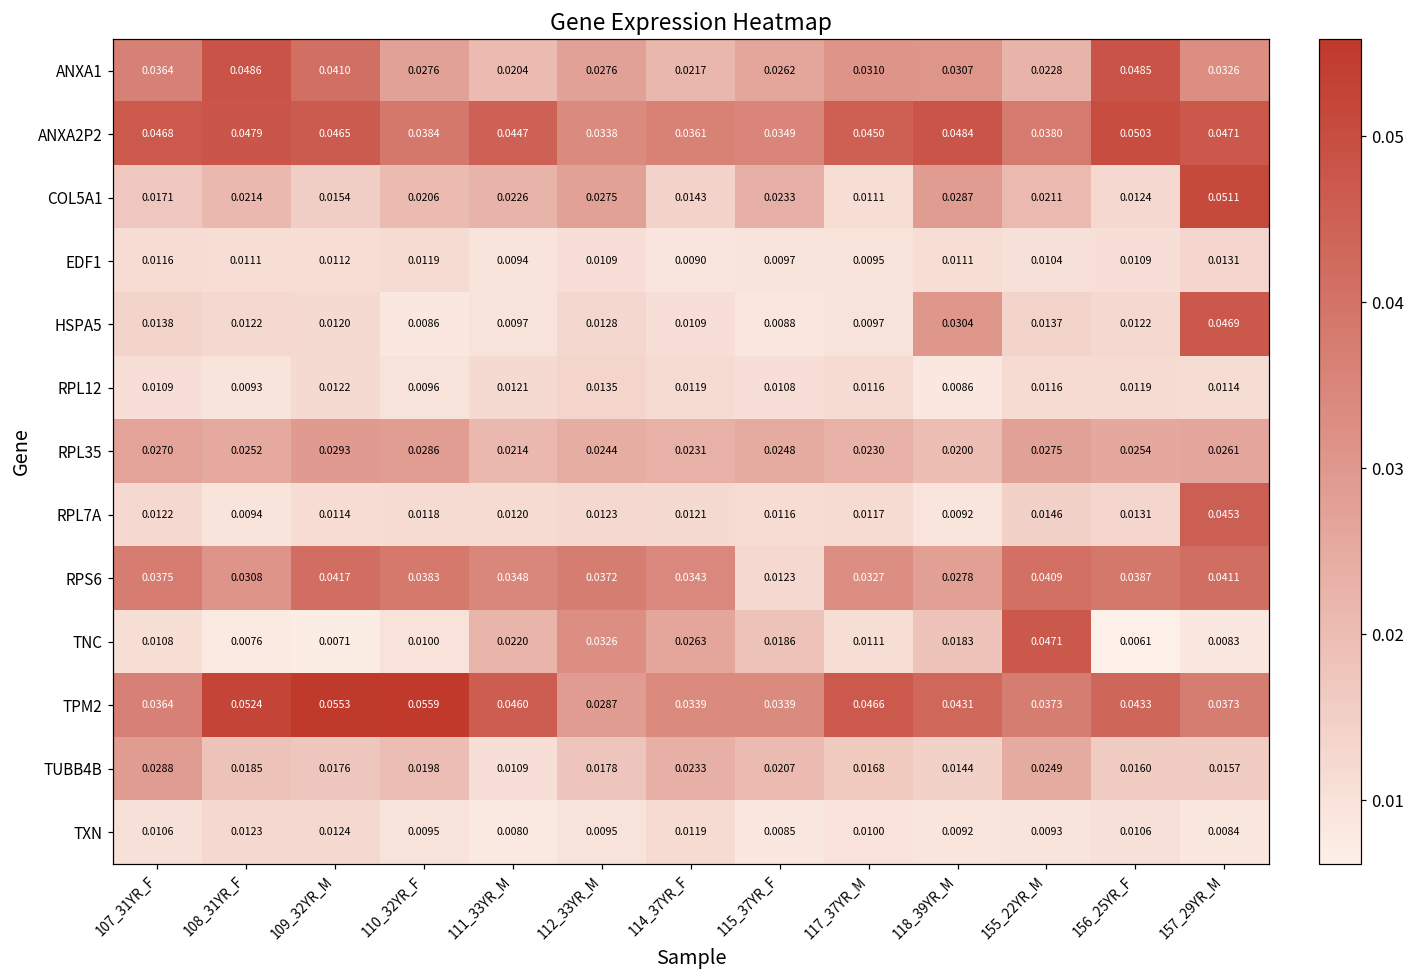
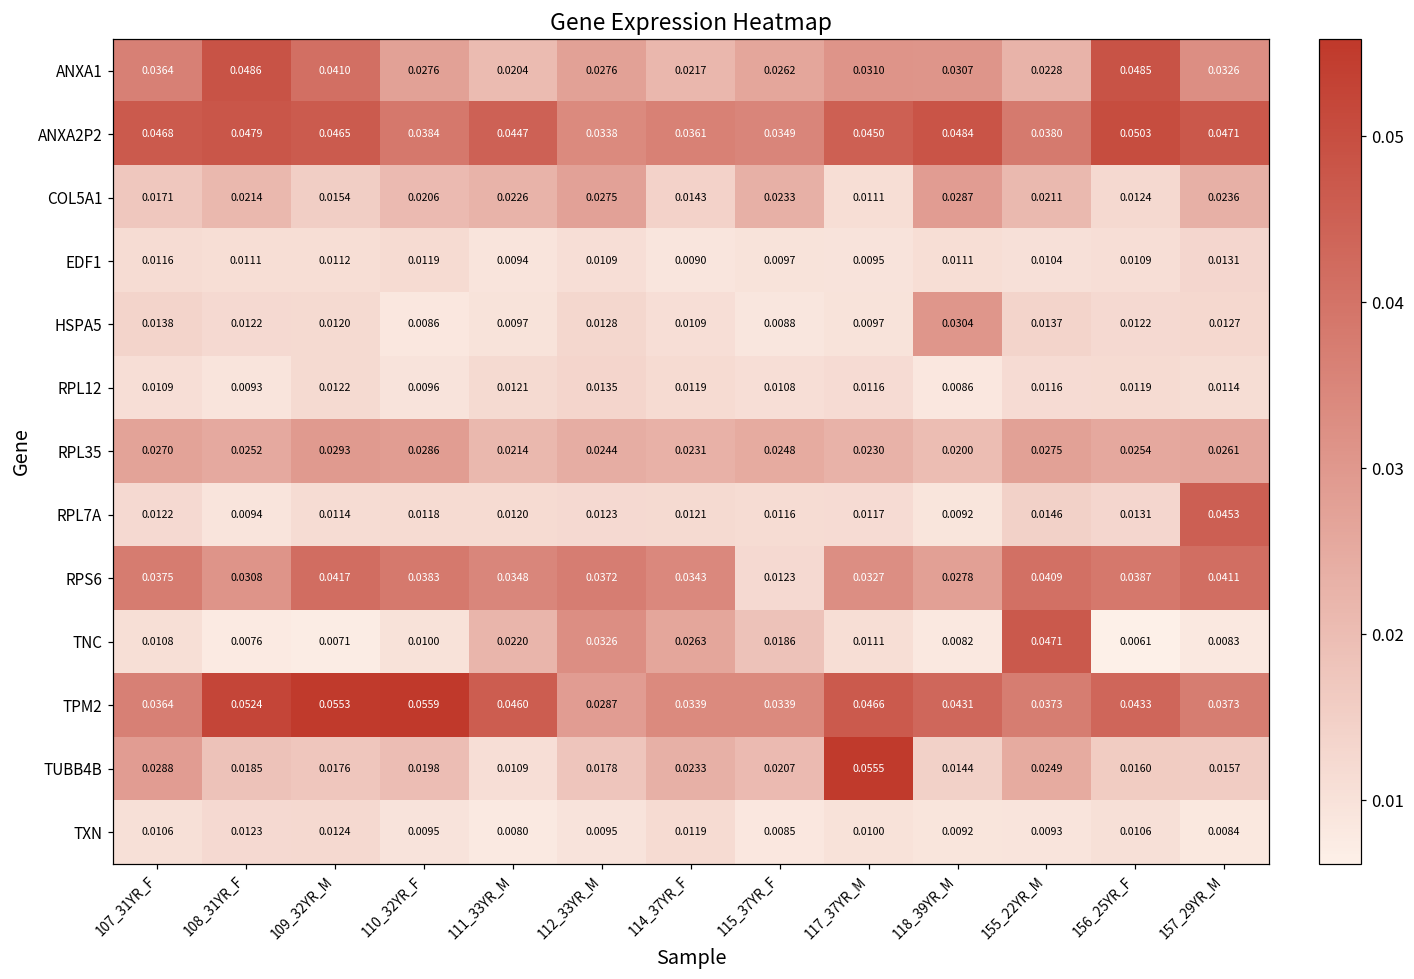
  {
    "ANXA1": {
      "107_31YR_F": 0.0364,
      "108_31YR_F": 0.0486,
      "109_32YR_M": 0.0410,
      "110_32YR_F": 0.0276,
      "111_33YR_M": 0.0204,
      "112_33YR_M": 0.0276,
      "114_37YR_F": 0.0217,
      "115_37YR_F": 0.0262,
      "117_37YR_M": 0.0310,
      "118_39YR_M": 0.0307,
      "155_22YR_M": 0.0228,
      "156_25YR_F": 0.0485,
      "157_29YR_M": 0.0326
    },
    "ANXA2P2": {
      "107_31YR_F": 0.0468,
      "108_31YR_F": 0.0479,
      "109_32YR_M": 0.0465,
      "110_32YR_F": 0.0384,
      "111_33YR_M": 0.0447,
      "112_33YR_M": 0.0338,
      "114_37YR_F": 0.0361,
      "115_37YR_F": 0.0349,
      "117_37YR_M": 0.0450,
      "118_39YR_M": 0.0484,
      "155_22YR_M": 0.0380,
      "156_25YR_F": 0.0503,
      "157_29YR_M": 0.0471
    },
    "COL5A1": {
      "107_31YR_F": 0.0171,
      "108_31YR_F": 0.0214,
      "109_32YR_M": 0.0154,
      "110_32YR_F": 0.0206,
      "111_33YR_M": 0.0226,
      "112_33YR_M": 0.0275,
      "114_37YR_F": 0.0143,
      "115_37YR_F": 0.0233,
      "117_37YR_M": 0.0111,
      "118_39YR_M": 0.0287,
      "155_22YR_M": 0.0211,
      "156_25YR_F": 0.0124,
-     "157_29YR_M": 0.0511
+     "157_29YR_M": 0.0236
    },
    "EDF1": {
      "107_31YR_F": 0.0116,
      "108_31YR_F": 0.0111,
      "109_32YR_M": 0.0112,
      "110_32YR_F": 0.0119,
      "111_33YR_M": 0.0094,
      "112_33YR_M": 0.0109,
      "114_37YR_F": 0.0090,
      "115_37YR_F": 0.0097,
      "117_37YR_M": 0.0095,
      "118_39YR_M": 0.0111,
      "155_22YR_M": 0.0104,
      "156_25YR_F": 0.0109,
      "157_29YR_M": 0.0131
    },
    "HSPA5": {
      "107_31YR_F": 0.0138,
      "108_31YR_F": 0.0122,
      "109_32YR_M": 0.0120,
      "110_32YR_F": 0.0086,
      "111_33YR_M": 0.0097,
      "112_33YR_M": 0.0128,
      "114_37YR_F": 0.0109,
      "115_37YR_F": 0.0088,
      "117_37YR_M": 0.0097,
      "118_39YR_M": 0.0304,
      "155_22YR_M": 0.0137,
      "156_25YR_F": 0.0122,
-     "157_29YR_M": 0.0469
+     "157_29YR_M": 0.0127
    },
    "RPL12": {
      "107_31YR_F": 0.0109,
      "108_31YR_F": 0.0093,
      "109_32YR_M": 0.0122,
      "110_32YR_F": 0.0096,
      "111_33YR_M": 0.0121,
      "112_33YR_M": 0.0135,
      "114_37YR_F": 0.0119,
      "115_37YR_F": 0.0108,
      "117_37YR_M": 0.0116,
      "118_39YR_M": 0.0086,
      "155_22YR_M": 0.0116,
      "156_25YR_F": 0.0119,
      "157_29YR_M": 0.0114
    },
    "RPL35": {
      "107_31YR_F": 0.0270,
      "108_31YR_F": 0.0252,
      "109_32YR_M": 0.0293,
      "110_32YR_F": 0.0286,
      "111_33YR_M": 0.0214,
      "112_33YR_M": 0.0244,
      "114_37YR_F": 0.0231,
      "115_37YR_F": 0.0248,
      "117_37YR_M": 0.0230,
      "118_39YR_M": 0.0200,
      "155_22YR_M": 0.0275,
      "156_25YR_F": 0.0254,
      "157_29YR_M": 0.0261
    },
    "RPL7A": {
      "107_31YR_F": 0.0122,
      "108_31YR_F": 0.0094,
      "109_32YR_M": 0.0114,
      "110_32YR_F": 0.0118,
      "111_33YR_M": 0.0120,
      "112_33YR_M": 0.0123,
      "114_37YR_F": 0.0121,
      "115_37YR_F": 0.0116,
      "117_37YR_M": 0.0117,
      "118_39YR_M": 0.0092,
      "155_22YR_M": 0.0146,
      "156_25YR_F": 0.0131,
      "157_29YR_M": 0.0453
    },
    "RPS6": {
      "107_31YR_F": 0.0375,
      "108_31YR_F": 0.0308,
      "109_32YR_M": 0.0417,
      "110_32YR_F": 0.0383,
      "111_33YR_M": 0.0348,
      "112_33YR_M": 0.0372,
      "114_37YR_F": 0.0343,
      "115_37YR_F": 0.0123,
      "117_37YR_M": 0.0327,
      "118_39YR_M": 0.0278,
      "155_22YR_M": 0.0409,
      "156_25YR_F": 0.0387,
      "157_29YR_M": 0.0411
    },
    "TNC": {
      "107_31YR_F": 0.0108,
      "108_31YR_F": 0.0076,
      "109_32YR_M": 0.0071,
      "110_32YR_F": 0.0100,
      "111_33YR_M": 0.0220,
      "112_33YR_M": 0.0326,
      "114_37YR_F": 0.0263,
      "115_37YR_F": 0.0186,
      "117_37YR_M": 0.0111,
-     "118_39YR_M": 0.0183,
+     "118_39YR_M": 0.0082,
      "155_22YR_M": 0.0471,
      "156_25YR_F": 0.0061,
      "157_29YR_M": 0.0083
    },
    "TPM2": {
      "107_31YR_F": 0.0364,
      "108_31YR_F": 0.0524,
      "109_32YR_M": 0.0553,
      "110_32YR_F": 0.0559,
      "111_33YR_M": 0.0460,
      "112_33YR_M": 0.0287,
      "114_37YR_F": 0.0339,
      "115_37YR_F": 0.0339,
      "117_37YR_M": 0.0466,
      "118_39YR_M": 0.0431,
      "155_22YR_M": 0.0373,
      "156_25YR_F": 0.0433,
      "157_29YR_M": 0.0373
    },
    "TUBB4B": {
      "107_31YR_F": 0.0288,
      "108_31YR_F": 0.0185,
      "109_32YR_M": 0.0176,
      "110_32YR_F": 0.0198,
      "111_33YR_M": 0.0109,
      "112_33YR_M": 0.0178,
      "114_37YR_F": 0.0233,
      "115_37YR_F": 0.0207,
-     "117_37YR_M": 0.0168,
+     "117_37YR_M": 0.0555,
      "118_39YR_M": 0.0144,
      "155_22YR_M": 0.0249,
      "156_25YR_F": 0.0160,
      "157_29YR_M": 0.0157
    },
    "TXN": {
      "107_31YR_F": 0.0106,
      "108_31YR_F": 0.0123,
      "109_32YR_M": 0.0124,
      "110_32YR_F": 0.0095,
      "111_33YR_M": 0.0080,
      "112_33YR_M": 0.0095,
      "114_37YR_F": 0.0119,
      "115_37YR_F": 0.0085,
      "117_37YR_M": 0.0100,
      "118_39YR_M": 0.0092,
      "155_22YR_M": 0.0093,
      "156_25YR_F": 0.0106,
      "157_29YR_M": 0.0084
    }
  }
